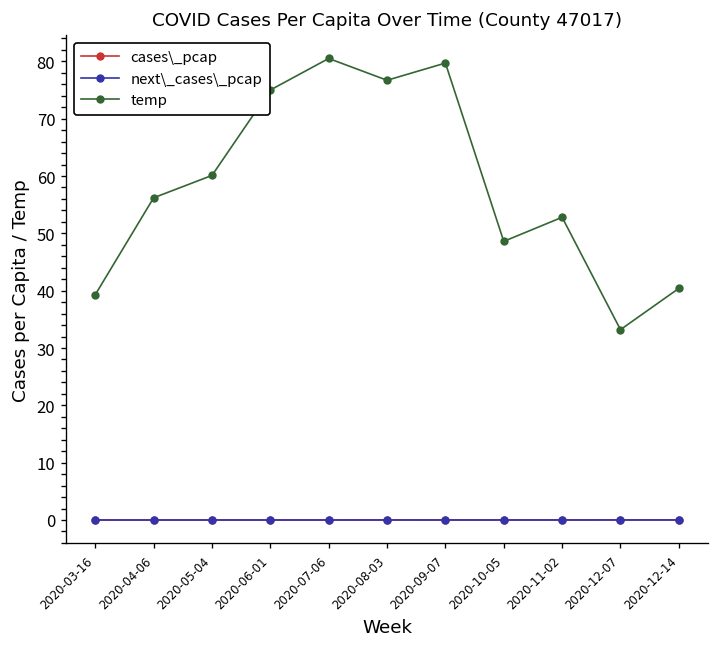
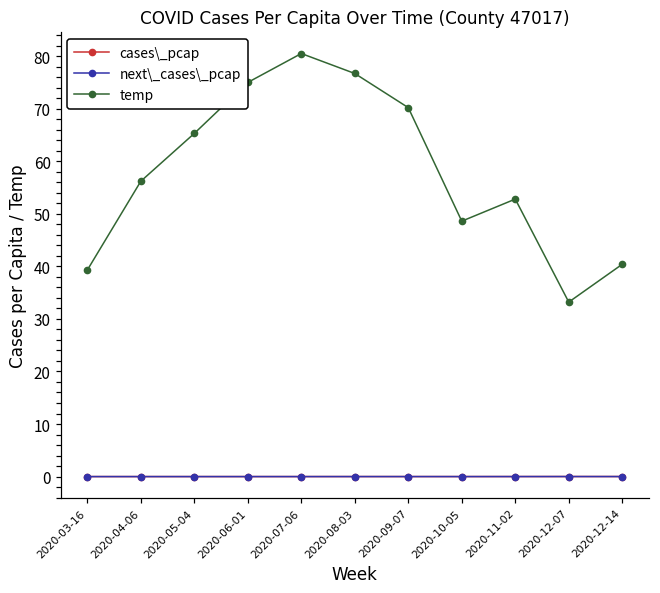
  {
    "next\\_cases\\_pcap": {
      "2020-03-16": 0,
      "2020-04-06": 0,
      "2020-05-04": 0,
      "2020-06-01": 0,
      "2020-07-06": 0,
      "2020-08-03": 0,
      "2020-09-07": 0,
      "2020-10-05": 0,
      "2020-11-02": 0,
      "2020-12-07": 0,
      "2020-12-14": 0
    },
    "temp": {
      "2020-03-16": 39,
      "2020-04-06": 56,
-     "2020-05-04": 60,
+     "2020-05-04": 65,
      "2020-06-01": 75,
      "2020-07-06": 81,
      "2020-08-03": 77,
-     "2020-09-07": 80,
+     "2020-09-07": 70,
      "2020-10-05": 49,
      "2020-11-02": 53,
      "2020-12-07": 33,
      "2020-12-14": 40
    }
  }
